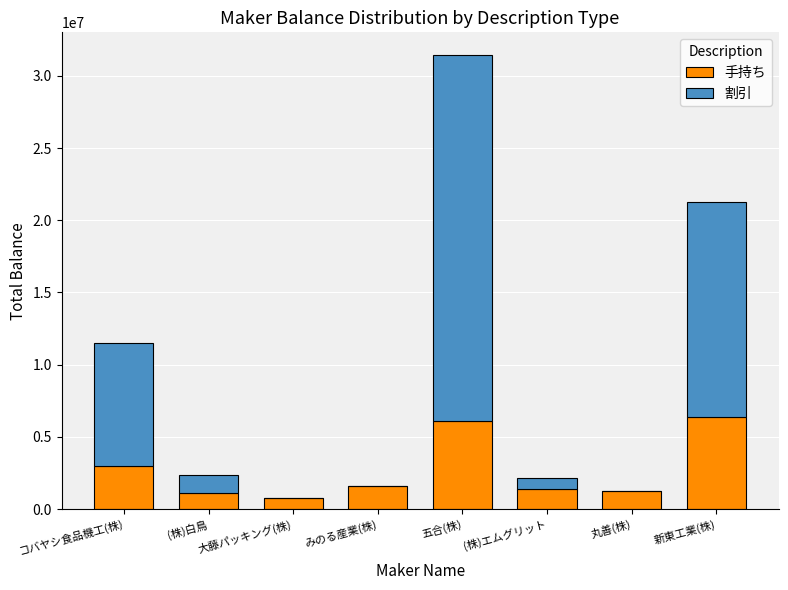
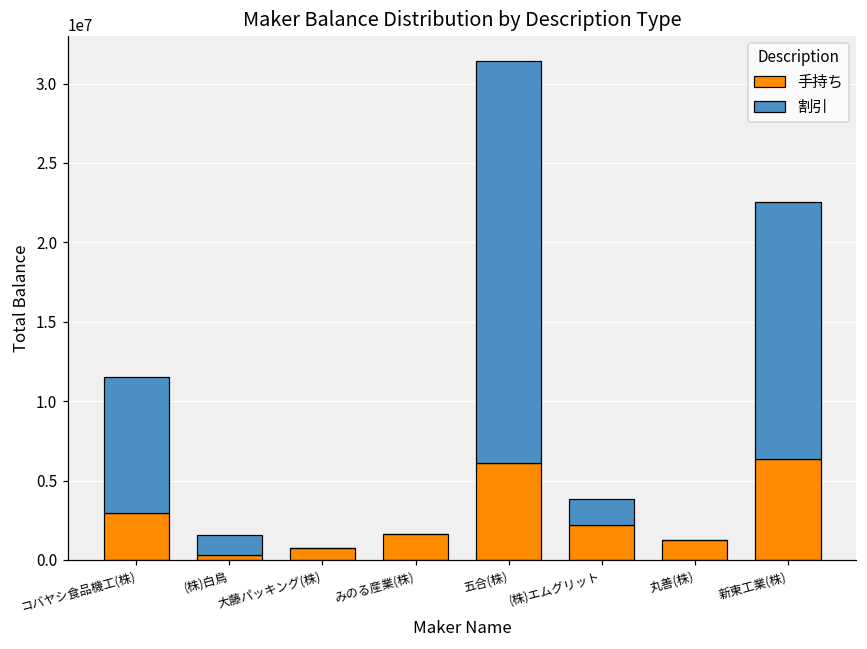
  {
    "手持ち": {
      "コバヤシ食品機工(株)": 2900000,
-     "(株)白鳥": 1100000,
+     "(株)白鳥": 300000,
      "大藤パッキング(株)": 800000,
      "みのる産業(株)": 1600000,
      "五合(株)": 6100000,
-     "(株)エムグリット": 1400000,
+     "(株)エムグリット": 2200000,
      "丸善(株)": 1200000,
      "新東工業(株)": 6400000
    },
    "割引": {
      "コバヤシ食品機工(株)": 8600000,
      "(株)白鳥": 1300000,
      "大藤パッキング(株)": 0,
      "みのる産業(株)": 0,
      "五合(株)": 25300000,
-     "(株)エムグリット": 800000,
+     "(株)エムグリット": 1600000,
      "丸善(株)": 0,
-     "新東工業(株)": 14900000
+     "新東工業(株)": 16200000
    }
  }
